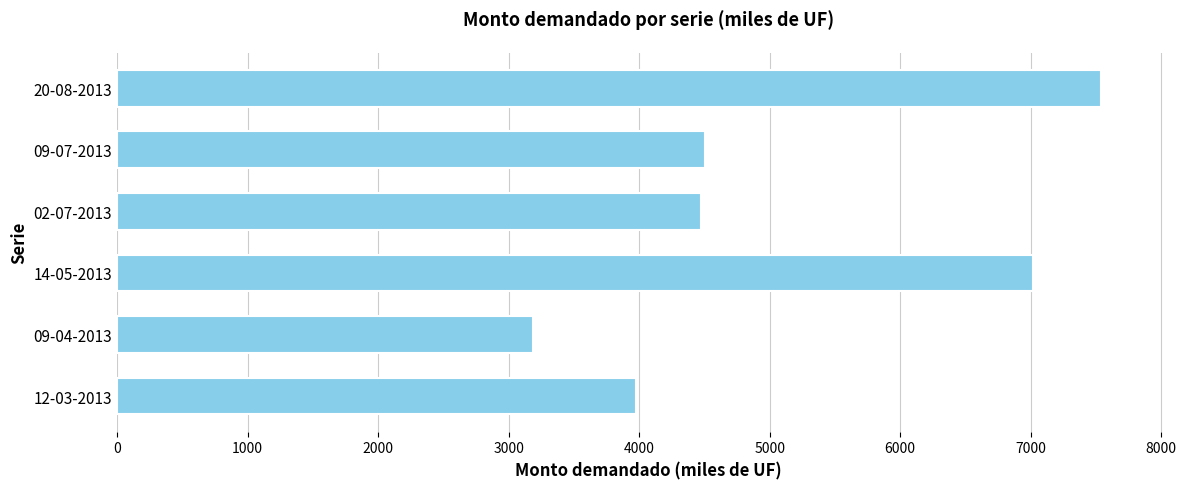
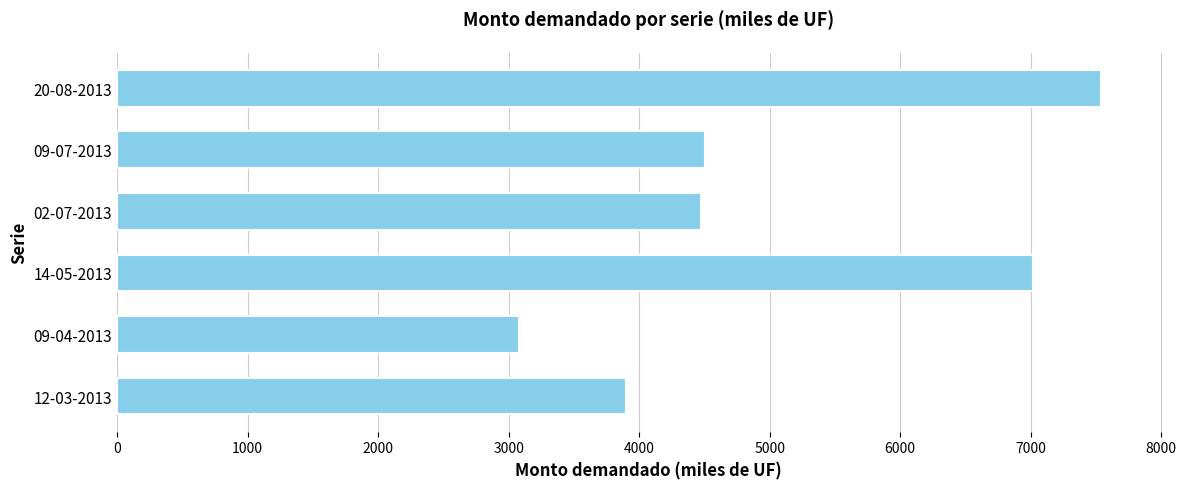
  {
    "20-08-2013": 7540,
    "09-07-2013": 4510,
    "02-07-2013": 4470,
    "14-05-2013": 7020,
-   "09-04-2013": 3190,
-   "12-03-2013": 3980
+   "09-04-2013": 3080,
+   "12-03-2013": 3900
  }
